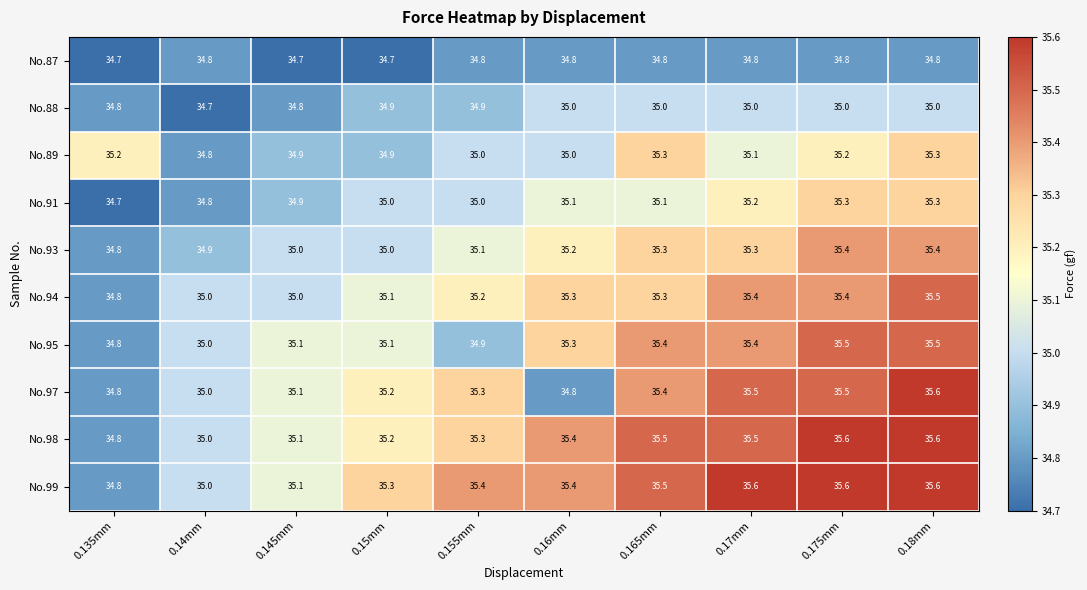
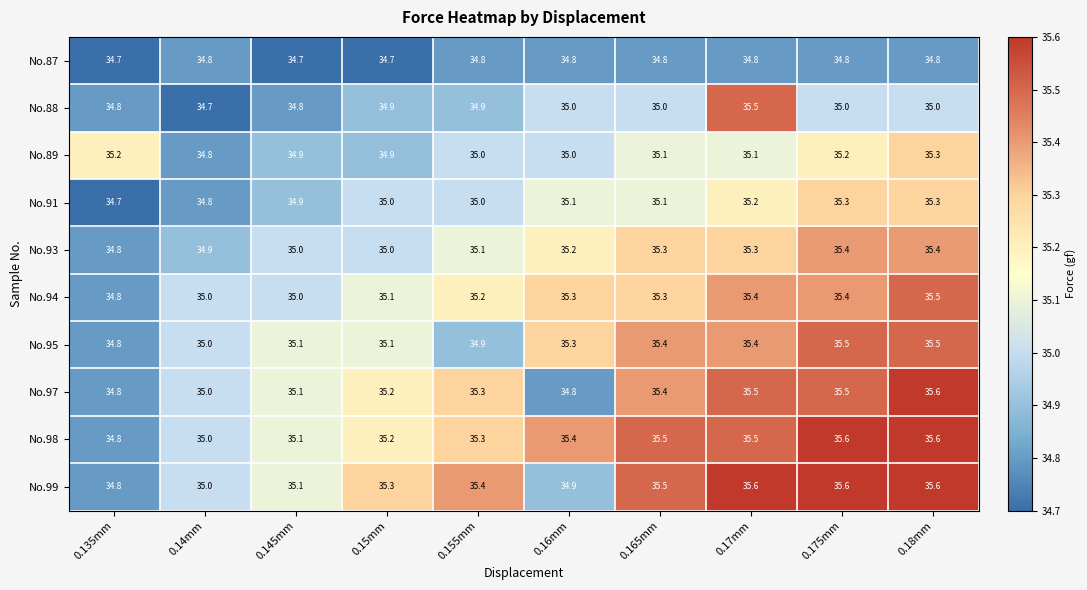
  {
    "No.87": {
      "0.135mm": 34.7,
      "0.14mm": 34.8,
      "0.145mm": 34.7,
      "0.15mm": 34.7,
      "0.155mm": 34.8,
      "0.16mm": 34.8,
      "0.165mm": 34.8,
      "0.17mm": 34.8,
      "0.175mm": 34.8,
      "0.18mm": 34.8
    },
    "No.88": {
      "0.135mm": 34.8,
      "0.14mm": 34.7,
      "0.145mm": 34.8,
      "0.15mm": 34.9,
      "0.155mm": 34.9,
      "0.16mm": 35.0,
      "0.165mm": 35.0,
-     "0.17mm": 35.0,
+     "0.17mm": 35.5,
      "0.175mm": 35.0,
      "0.18mm": 35.0
    },
    "No.89": {
      "0.135mm": 35.2,
      "0.14mm": 34.8,
      "0.145mm": 34.9,
      "0.15mm": 34.9,
      "0.155mm": 35.0,
      "0.16mm": 35.0,
-     "0.165mm": 35.3,
+     "0.165mm": 35.1,
      "0.17mm": 35.1,
      "0.175mm": 35.2,
      "0.18mm": 35.3
    },
    "No.91": {
      "0.135mm": 34.7,
      "0.14mm": 34.8,
      "0.145mm": 34.9,
      "0.15mm": 35.0,
      "0.155mm": 35.0,
      "0.16mm": 35.1,
      "0.165mm": 35.1,
      "0.17mm": 35.2,
      "0.175mm": 35.3,
      "0.18mm": 35.3
    },
    "No.93": {
      "0.135mm": 34.8,
      "0.14mm": 34.9,
      "0.145mm": 35.0,
      "0.15mm": 35.0,
      "0.155mm": 35.1,
      "0.16mm": 35.2,
      "0.165mm": 35.3,
      "0.17mm": 35.3,
      "0.175mm": 35.4,
      "0.18mm": 35.4
    },
    "No.94": {
      "0.135mm": 34.8,
      "0.14mm": 35.0,
      "0.145mm": 35.0,
      "0.15mm": 35.1,
      "0.155mm": 35.2,
      "0.16mm": 35.3,
      "0.165mm": 35.3,
      "0.17mm": 35.4,
      "0.175mm": 35.4,
      "0.18mm": 35.5
    },
    "No.95": {
      "0.135mm": 34.8,
      "0.14mm": 35.0,
      "0.145mm": 35.1,
      "0.15mm": 35.1,
      "0.155mm": 34.9,
      "0.16mm": 35.3,
      "0.165mm": 35.4,
      "0.17mm": 35.4,
      "0.175mm": 35.5,
      "0.18mm": 35.5
    },
    "No.97": {
      "0.135mm": 34.8,
      "0.14mm": 35.0,
      "0.145mm": 35.1,
      "0.15mm": 35.2,
      "0.155mm": 35.3,
      "0.16mm": 34.8,
      "0.165mm": 35.4,
      "0.17mm": 35.5,
      "0.175mm": 35.5,
      "0.18mm": 35.6
    },
    "No.98": {
      "0.135mm": 34.8,
      "0.14mm": 35.0,
      "0.145mm": 35.1,
      "0.15mm": 35.2,
      "0.155mm": 35.3,
      "0.16mm": 35.4,
      "0.165mm": 35.5,
      "0.17mm": 35.5,
      "0.175mm": 35.6,
      "0.18mm": 35.6
    },
    "No.99": {
      "0.135mm": 34.8,
      "0.14mm": 35.0,
      "0.145mm": 35.1,
      "0.15mm": 35.3,
      "0.155mm": 35.4,
-     "0.16mm": 35.4,
+     "0.16mm": 34.9,
      "0.165mm": 35.5,
      "0.17mm": 35.6,
      "0.175mm": 35.6,
      "0.18mm": 35.6
    }
  }
